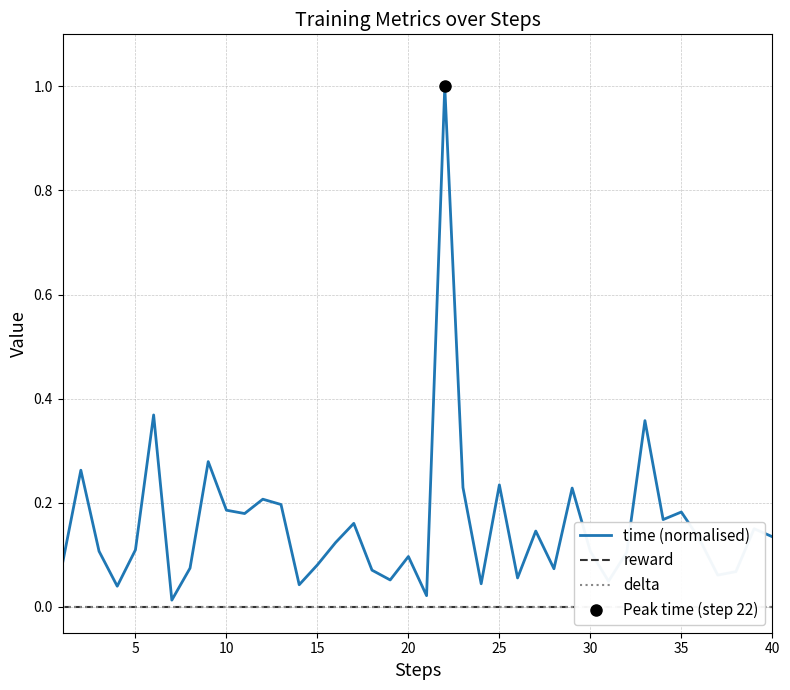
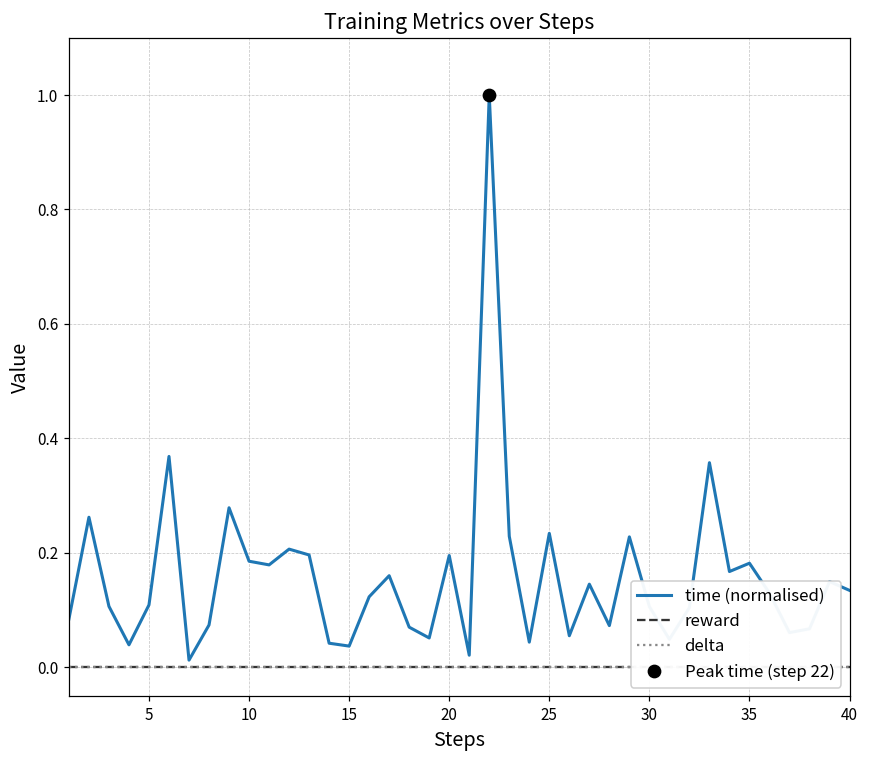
  {
    "time (normalised)": {
      "5": 0.11,
      "10": 0.19,
-     "15": 0.08,
-     "20": 0.10,
+     "15": 0.04,
+     "20": 0.20,
      "25": 0.23,
      "35": 0.18,
      "40": 0.13
    },
    "delta": {
      "5": 0.00,
      "10": 0.00,
      "15": 0.00,
      "20": 0.00,
      "25": 0.00,
      "40": 0.00
    }
  }
